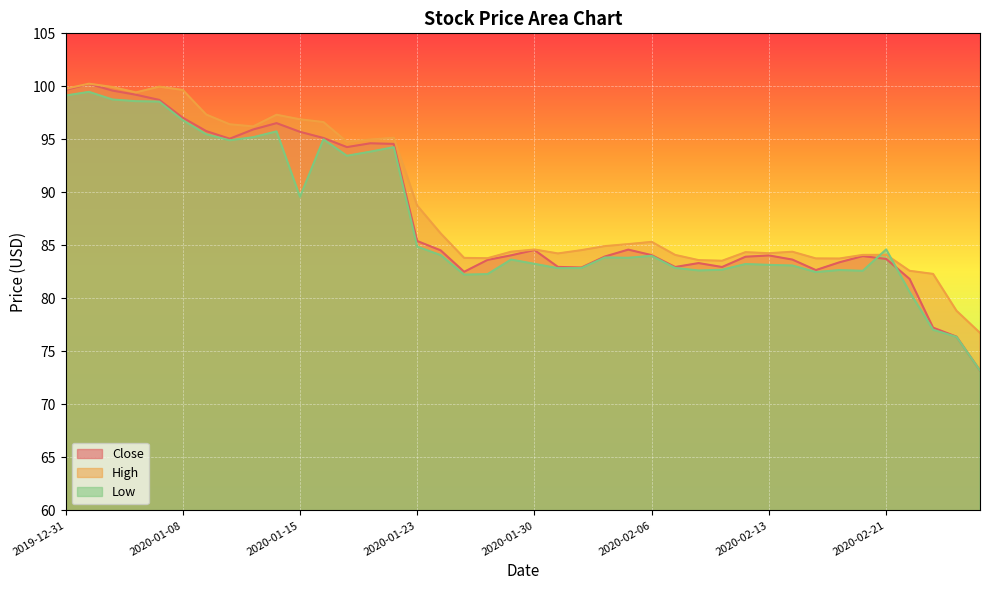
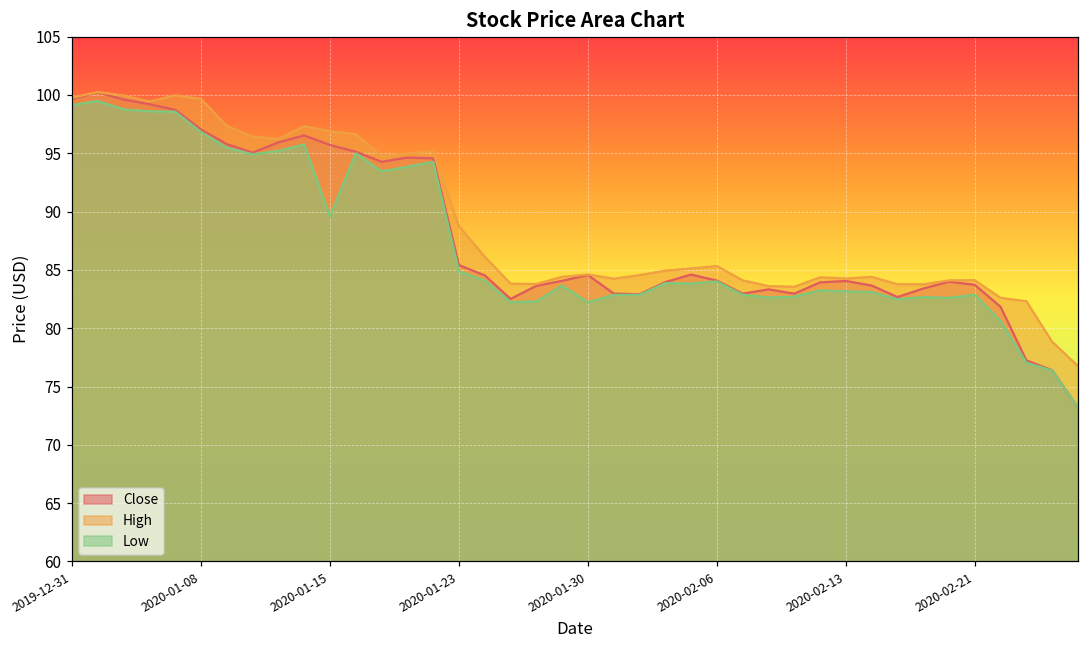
  {
    "Close": {
      "2020-01-15": 95.7,
      "2020-01-23": 85.4,
      "2020-02-21": 83.7
    },
    "High": {
      "2020-01-08": 99.7,
      "2020-01-15": 96.9,
      "2020-01-23": 88.8,
      "2020-02-06": 85.3,
      "2020-02-21": 84.1
    },
    "Low": {
      "2019-12-31": 99.1,
      "2020-01-15": 89.6,
      "2020-01-23": 84.9,
-     "2020-01-30": 83.3,
+     "2020-01-30": 82.2,
      "2020-02-13": 83.2,
-     "2020-02-21": 84.6
+     "2020-02-21": 82.9
    }
  }
